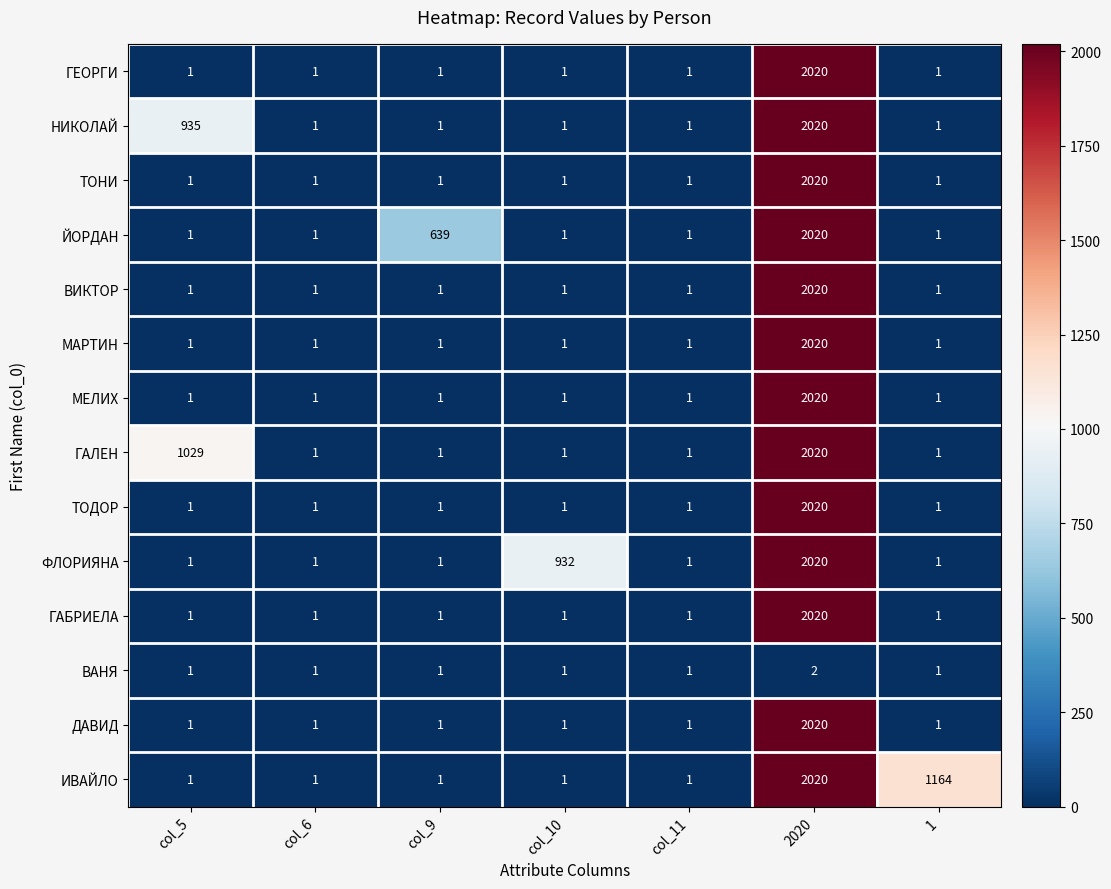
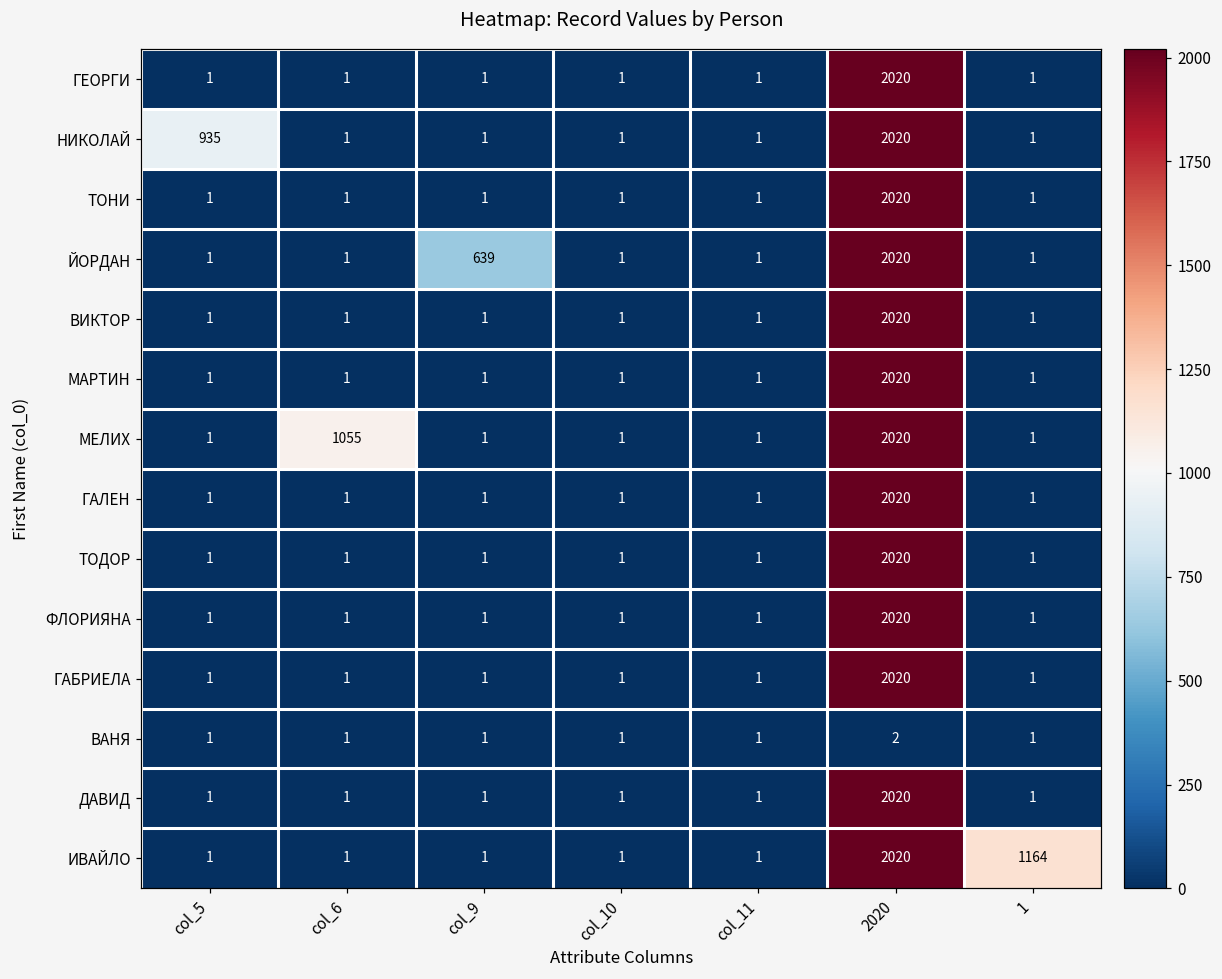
  {
    "ГЕОРГИ": {
      "col_5": 1,
      "col_6": 1,
      "col_9": 1,
      "col_10": 1,
      "col_11": 1,
      "2020": 2020,
      "1": 1
    },
    "НИКОЛАЙ": {
      "col_5": 935,
      "col_6": 1,
      "col_9": 1,
      "col_10": 1,
      "col_11": 1,
      "2020": 2020,
      "1": 1
    },
    "ТОНИ": {
      "col_5": 1,
      "col_6": 1,
      "col_9": 1,
      "col_10": 1,
      "col_11": 1,
      "2020": 2020,
      "1": 1
    },
    "ЙОРДАН": {
      "col_5": 1,
      "col_6": 1,
      "col_9": 639,
      "col_10": 1,
      "col_11": 1,
      "2020": 2020,
      "1": 1
    },
    "ВИКТОР": {
      "col_5": 1,
      "col_6": 1,
      "col_9": 1,
      "col_10": 1,
      "col_11": 1,
      "2020": 2020,
      "1": 1
    },
    "МАРТИН": {
      "col_5": 1,
      "col_6": 1,
      "col_9": 1,
      "col_10": 1,
      "col_11": 1,
      "2020": 2020,
      "1": 1
    },
    "МЕЛИХ": {
      "col_5": 1,
-     "col_6": 1,
+     "col_6": 1055,
      "col_9": 1,
      "col_10": 1,
      "col_11": 1,
      "2020": 2020,
      "1": 1
    },
    "ГАЛЕН": {
-     "col_5": 1029,
+     "col_5": 1,
      "col_6": 1,
      "col_9": 1,
      "col_10": 1,
      "col_11": 1,
      "2020": 2020,
      "1": 1
    },
    "ТОДОР": {
      "col_5": 1,
      "col_6": 1,
      "col_9": 1,
      "col_10": 1,
      "col_11": 1,
      "2020": 2020,
      "1": 1
    },
    "ФЛОРИЯНА": {
      "col_5": 1,
      "col_6": 1,
      "col_9": 1,
-     "col_10": 932,
+     "col_10": 1,
      "col_11": 1,
      "2020": 2020,
      "1": 1
    },
    "ГАБРИЕЛА": {
      "col_5": 1,
      "col_6": 1,
      "col_9": 1,
      "col_10": 1,
      "col_11": 1,
      "2020": 2020,
      "1": 1
    },
    "ВАНЯ": {
      "col_5": 1,
      "col_6": 1,
      "col_9": 1,
      "col_10": 1,
      "col_11": 1,
      "2020": 2,
      "1": 1
    },
    "ДАВИД": {
      "col_5": 1,
      "col_6": 1,
      "col_9": 1,
      "col_10": 1,
      "col_11": 1,
      "2020": 2020,
      "1": 1
    },
    "ИВАЙЛО": {
      "col_5": 1,
      "col_6": 1,
      "col_9": 1,
      "col_10": 1,
      "col_11": 1,
      "2020": 2020,
      "1": 1164
    }
  }
